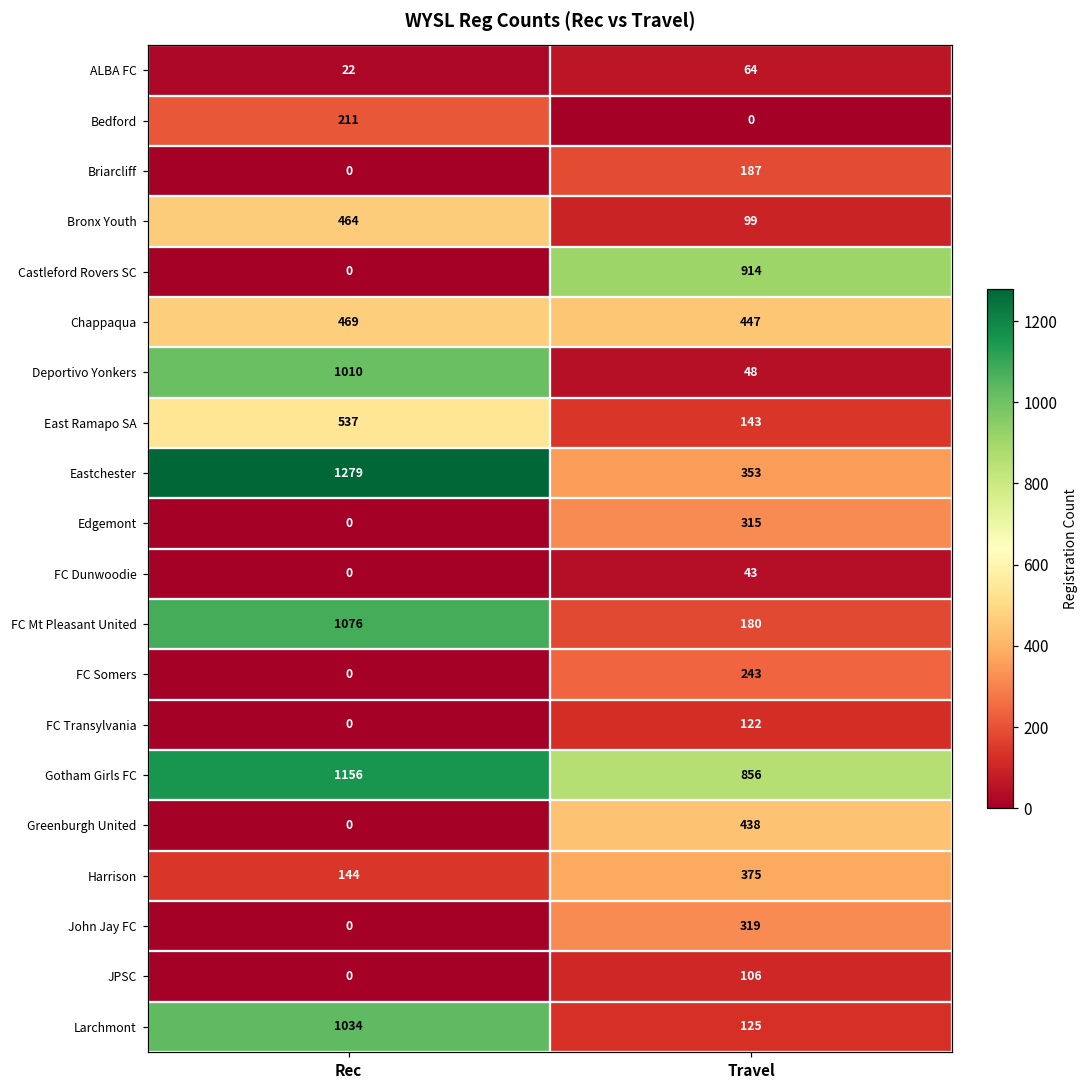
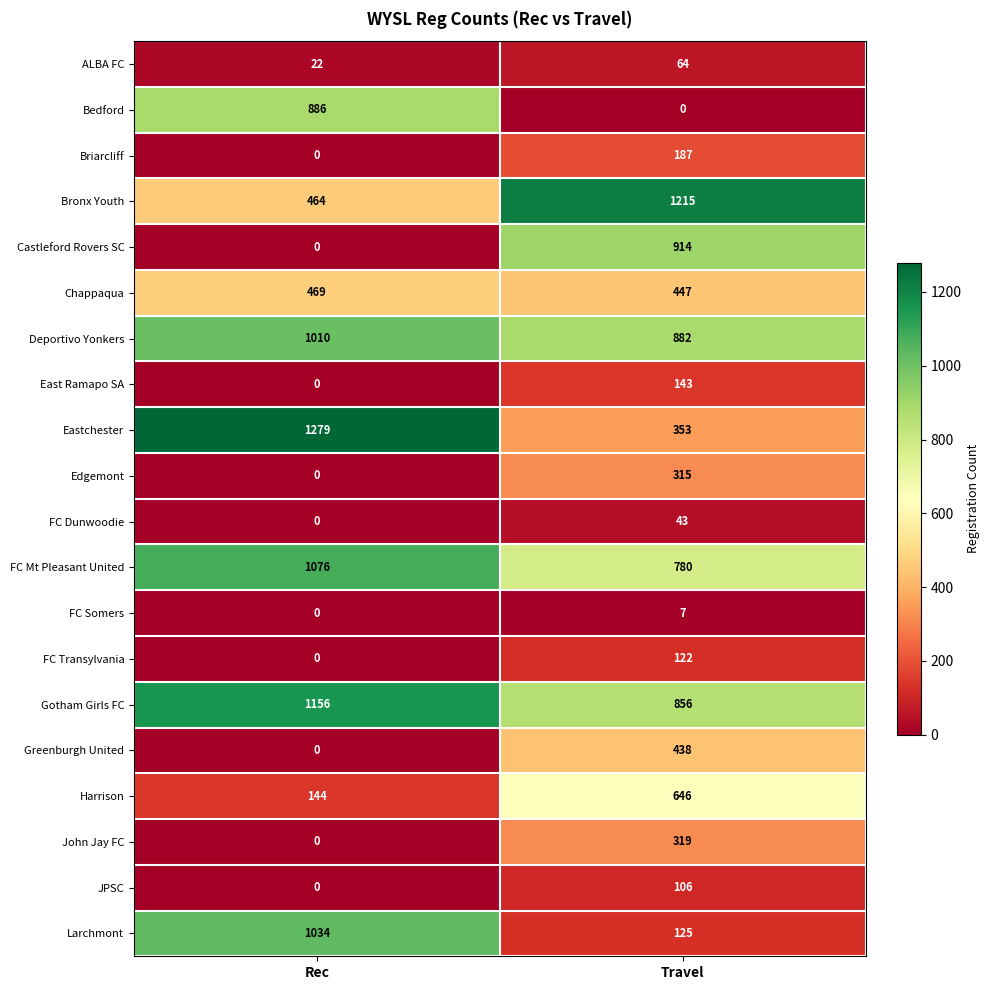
  {
    "ALBA FC": {
      "Rec": 22,
      "Travel": 64
    },
    "Bedford": {
-     "Rec": 211,
+     "Rec": 886,
      "Travel": 0
    },
    "Briarcliff": {
      "Rec": 0,
      "Travel": 187
    },
    "Bronx Youth": {
      "Rec": 464,
-     "Travel": 99
+     "Travel": 1215
    },
    "Castleford Rovers SC": {
      "Rec": 0,
      "Travel": 914
    },
    "Chappaqua": {
      "Rec": 469,
      "Travel": 447
    },
    "Deportivo Yonkers": {
      "Rec": 1010,
-     "Travel": 48
+     "Travel": 882
    },
    "East Ramapo SA": {
-     "Rec": 537,
+     "Rec": 0,
      "Travel": 143
    },
    "Eastchester": {
      "Rec": 1279,
      "Travel": 353
    },
    "Edgemont": {
      "Rec": 0,
      "Travel": 315
    },
    "FC Dunwoodie": {
      "Rec": 0,
      "Travel": 43
    },
    "FC Mt Pleasant United": {
      "Rec": 1076,
-     "Travel": 180
+     "Travel": 780
    },
    "FC Somers": {
      "Rec": 0,
-     "Travel": 243
+     "Travel": 7
    },
    "FC Transylvania": {
      "Rec": 0,
      "Travel": 122
    },
    "Gotham Girls FC": {
      "Rec": 1156,
      "Travel": 856
    },
    "Greenburgh United": {
      "Rec": 0,
      "Travel": 438
    },
    "Harrison": {
      "Rec": 144,
-     "Travel": 375
+     "Travel": 646
    },
    "John Jay FC": {
      "Rec": 0,
      "Travel": 319
    },
    "JPSC": {
      "Rec": 0,
      "Travel": 106
    },
    "Larchmont": {
      "Rec": 1034,
      "Travel": 125
    }
  }
